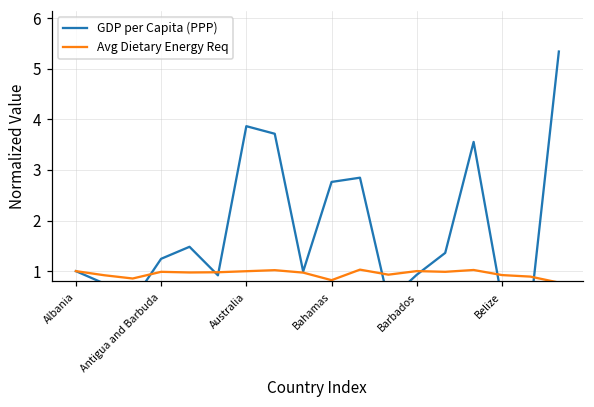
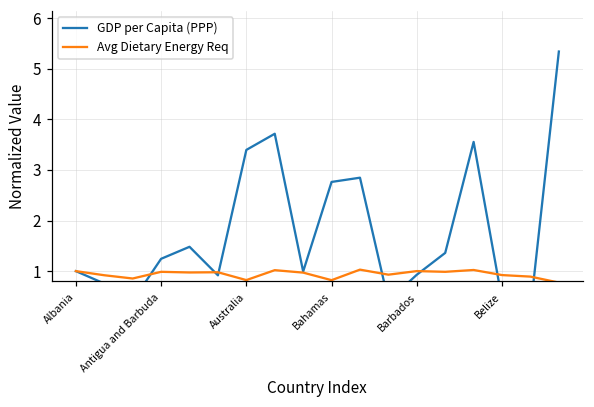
  {
    "GDP per Capita (PPP)": {
      "Antigua and Barbuda": 1.2,
-     "Australia": 3.9,
+     "Australia": 3.4,
      "Bahamas": 2.8,
      "Barbados": 0.9
    },
    "Avg Dietary Energy Req": {
      "Antigua and Barbuda": 1.0,
-     "Australia": 1.0,
+     "Australia": 0.8,
      "Bahamas": 0.8,
      "Barbados": 1.0,
      "Belize": 0.9
    }
  }
